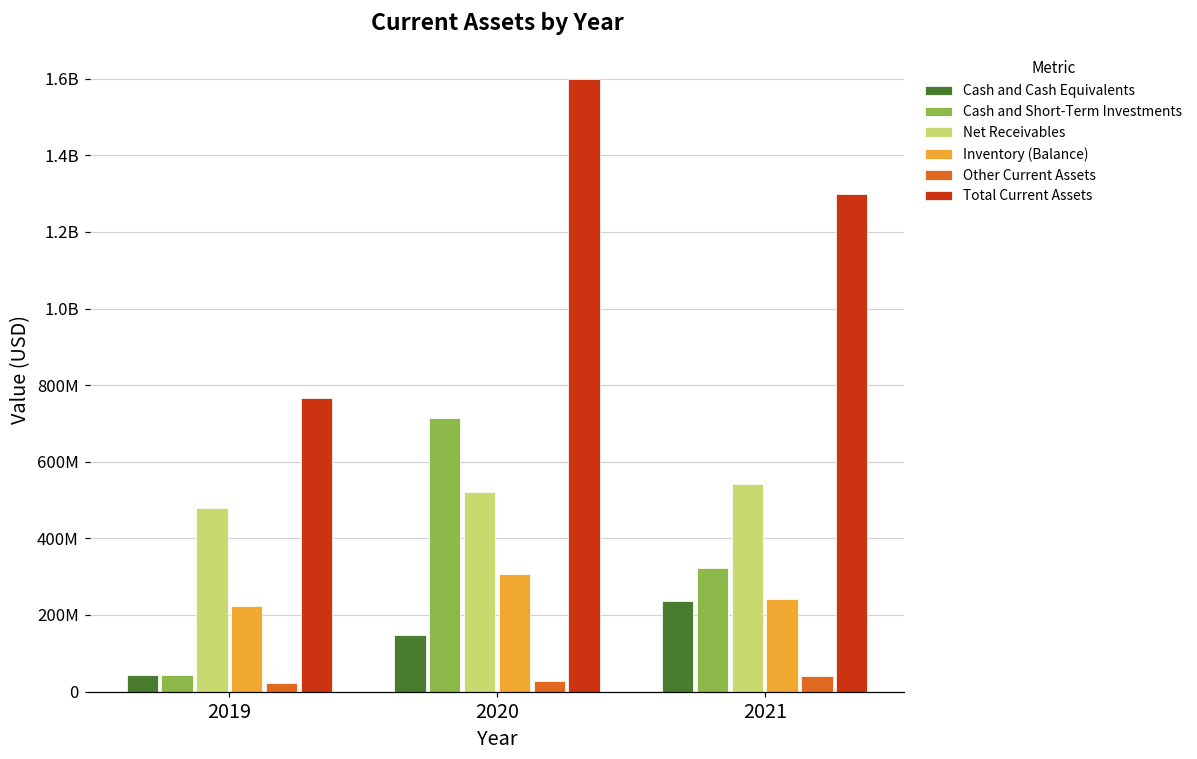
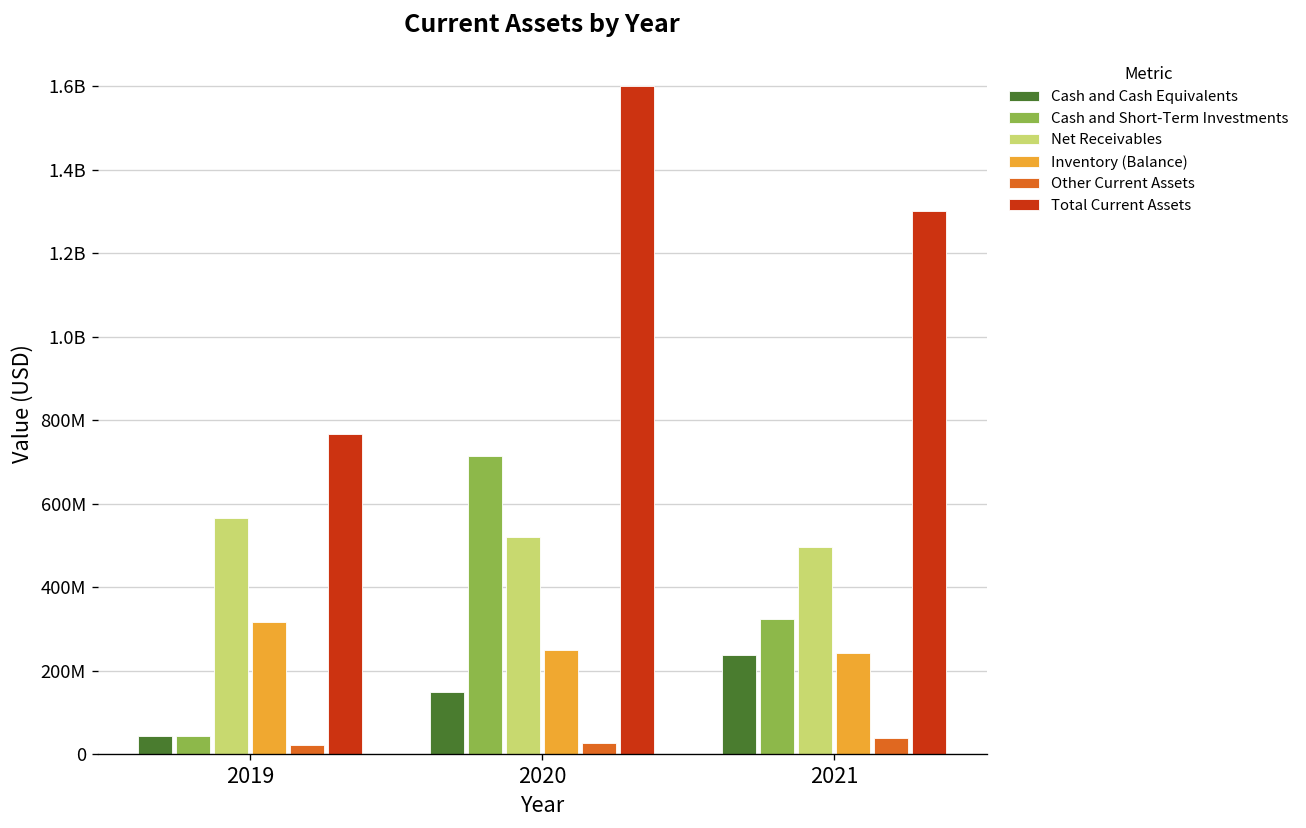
  {
    "Cash and Cash Equivalents": {
      "2019": 40000000,
      "2020": 150000000,
      "2021": 240000000
    },
    "Cash and Short-Term Investments": {
      "2019": 40000000,
      "2020": 710000000,
      "2021": 320000000
    },
    "Net Receivables": {
-     "2019": 480000000,
+     "2019": 570000000,
      "2020": 520000000,
-     "2021": 540000000
+     "2021": 500000000
    },
    "Inventory (Balance)": {
-     "2019": 220000000,
-     "2020": 310000000,
+     "2019": 320000000,
+     "2020": 250000000,
      "2021": 240000000
    }
  }
